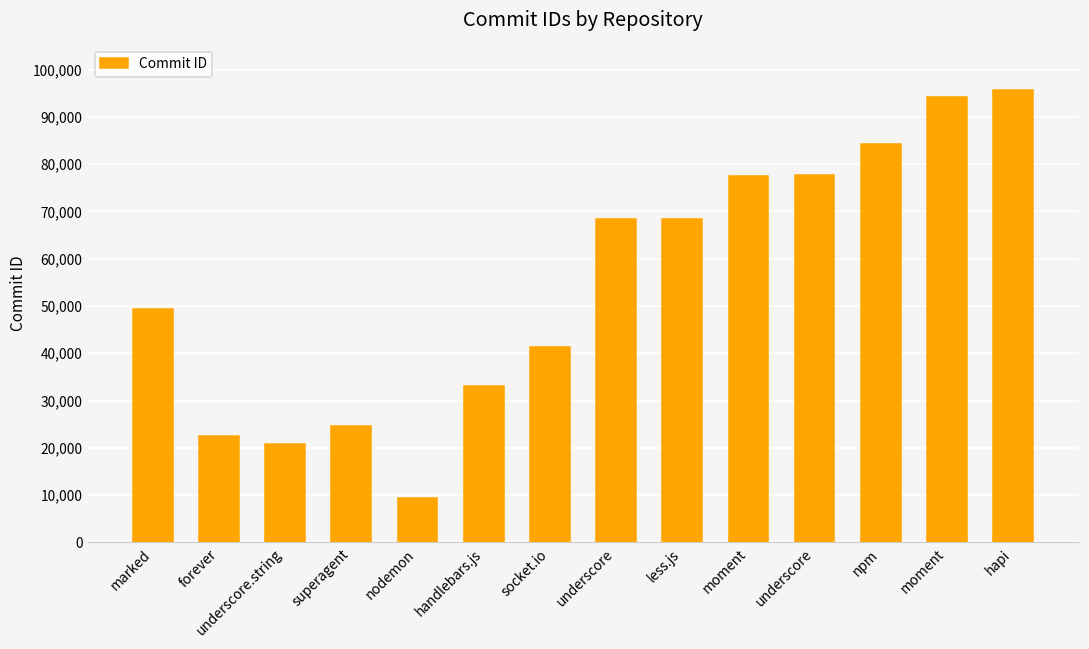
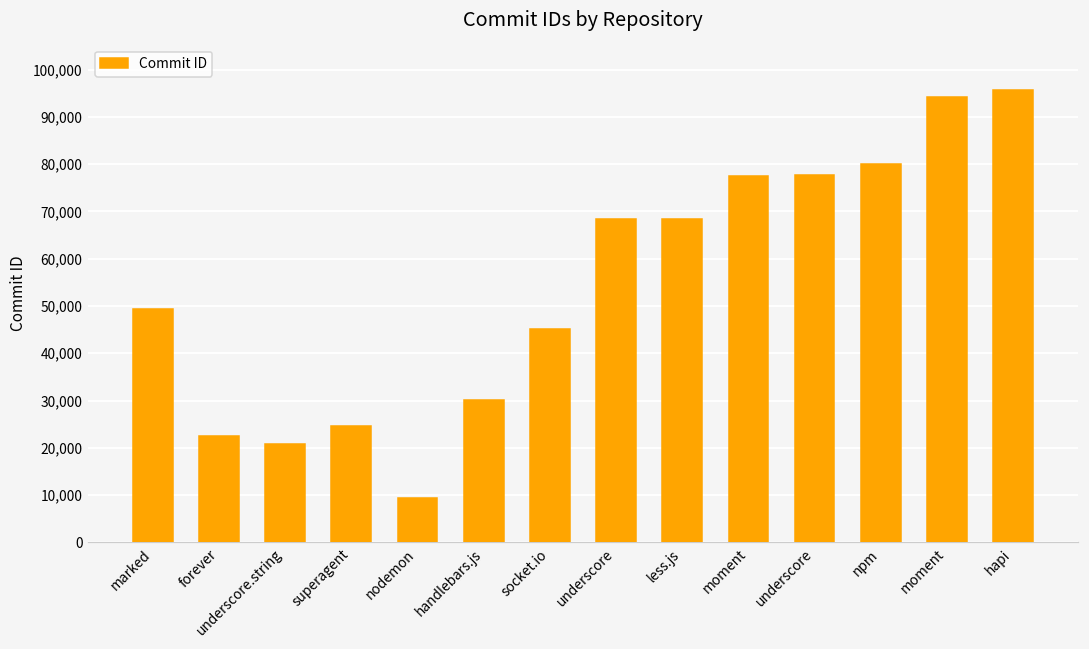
  {
    "marked": "49,000",
    "forever": "23,000",
    "underscore.string": "21,000",
    "superagent": "25,000",
    "nodemon": "9,000",
-   "handlebars.js": "33,000",
-   "socket.io": "41,000",
+   "handlebars.js": "30,000",
+   "socket.io": "45,000",
    "less.js": "68,000",
-   "npm": "84,000",
+   "npm": "80,000",
    "hapi": "96,000"
  }
